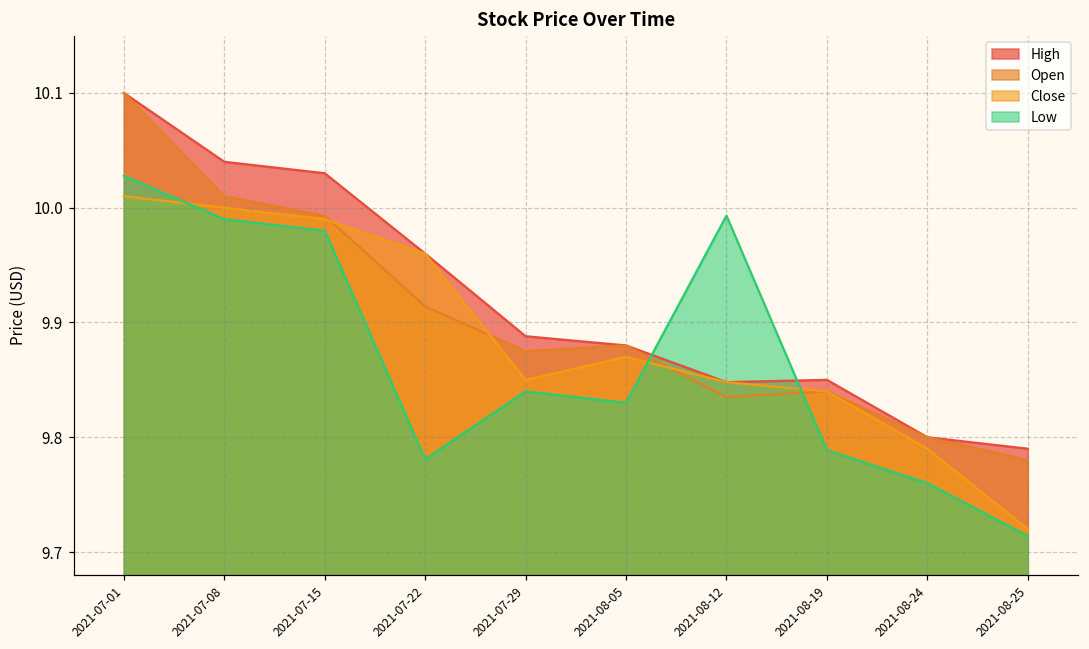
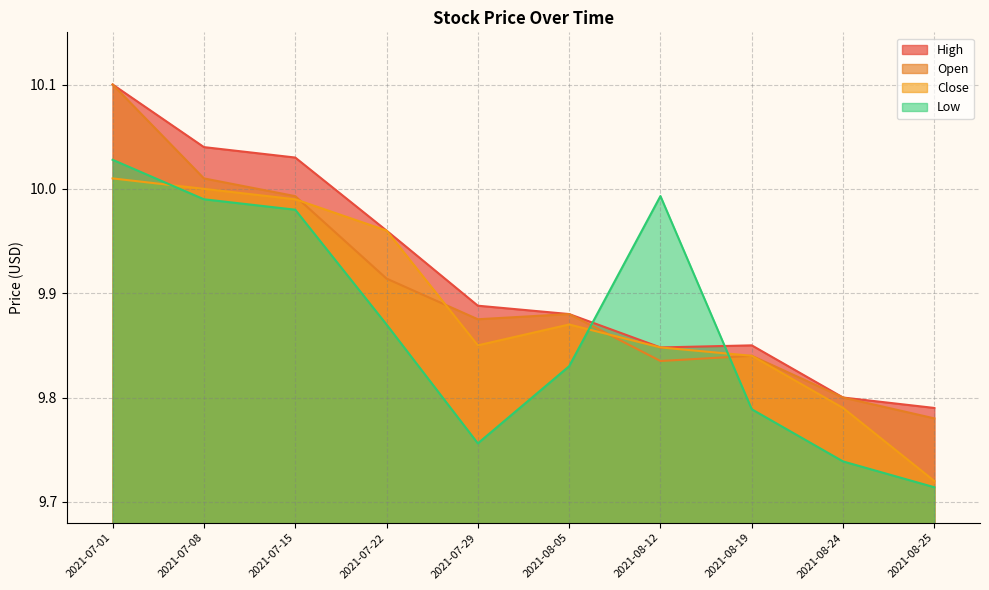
  {
    "Low": {
      "2021-07-01": 10.028,
      "2021-07-08": 9.990,
      "2021-07-15": 9.980,
-     "2021-07-22": 9.781,
-     "2021-07-29": 9.840,
+     "2021-07-22": 9.870,
+     "2021-07-29": 9.756,
      "2021-08-05": 9.830,
      "2021-08-12": 9.993,
      "2021-08-19": 9.789,
-     "2021-08-24": 9.760,
+     "2021-08-24": 9.739,
      "2021-08-25": 9.714
    }
  }
